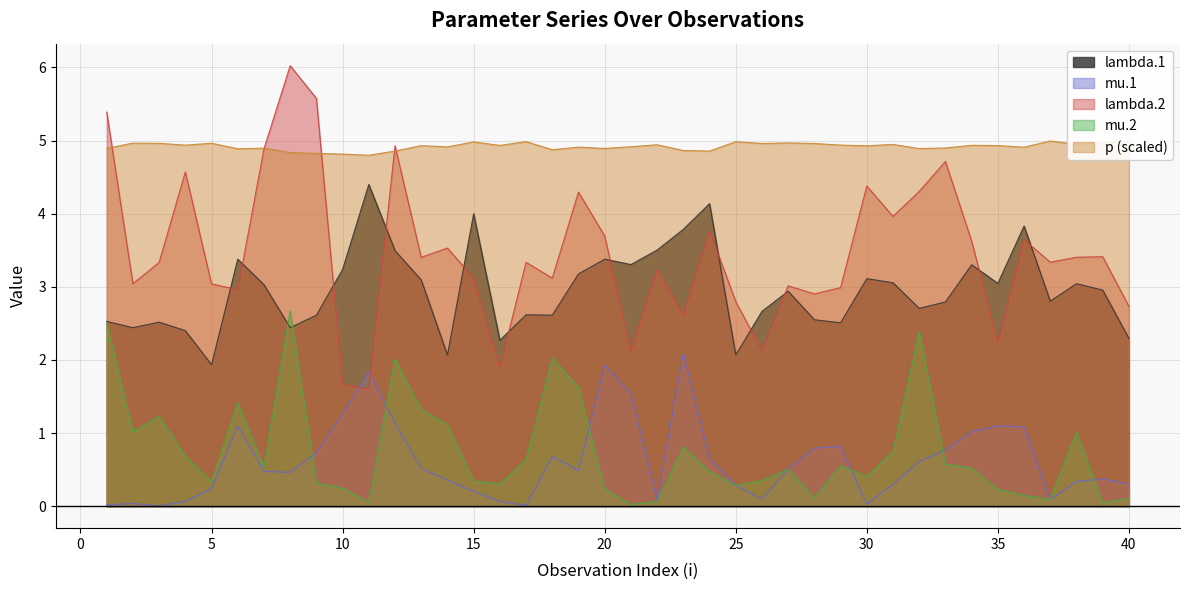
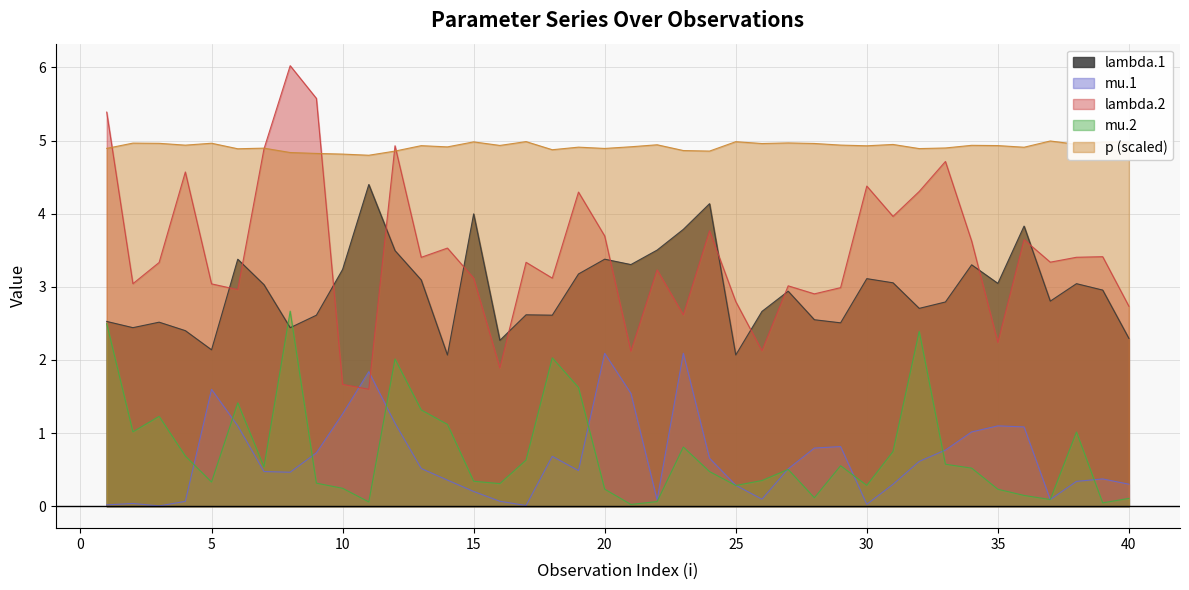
  {
    "lambda.1": {
-     "5": 1.9,
+     "5": 2.1,
      "10": 3.2,
      "15": 4.0,
      "20": 3.4,
      "25": 2.1,
      "30": 3.1,
      "35": 3.0,
      "40": 2.3
    },
    "mu.1": {
-     "5": 0.2,
+     "5": 1.6,
      "10": 1.3,
      "15": 0.2,
-     "20": 1.9,
+     "20": 2.1,
      "30": 0.0,
      "35": 1.1,
      "40": 0.3
    },
    "mu.2": {
      "5": 0.3,
      "10": 0.2,
      "15": 0.3,
      "20": 0.2,
-     "30": 0.4,
+     "30": 0.3,
      "35": 0.2,
      "40": 0.1
    }
  }
